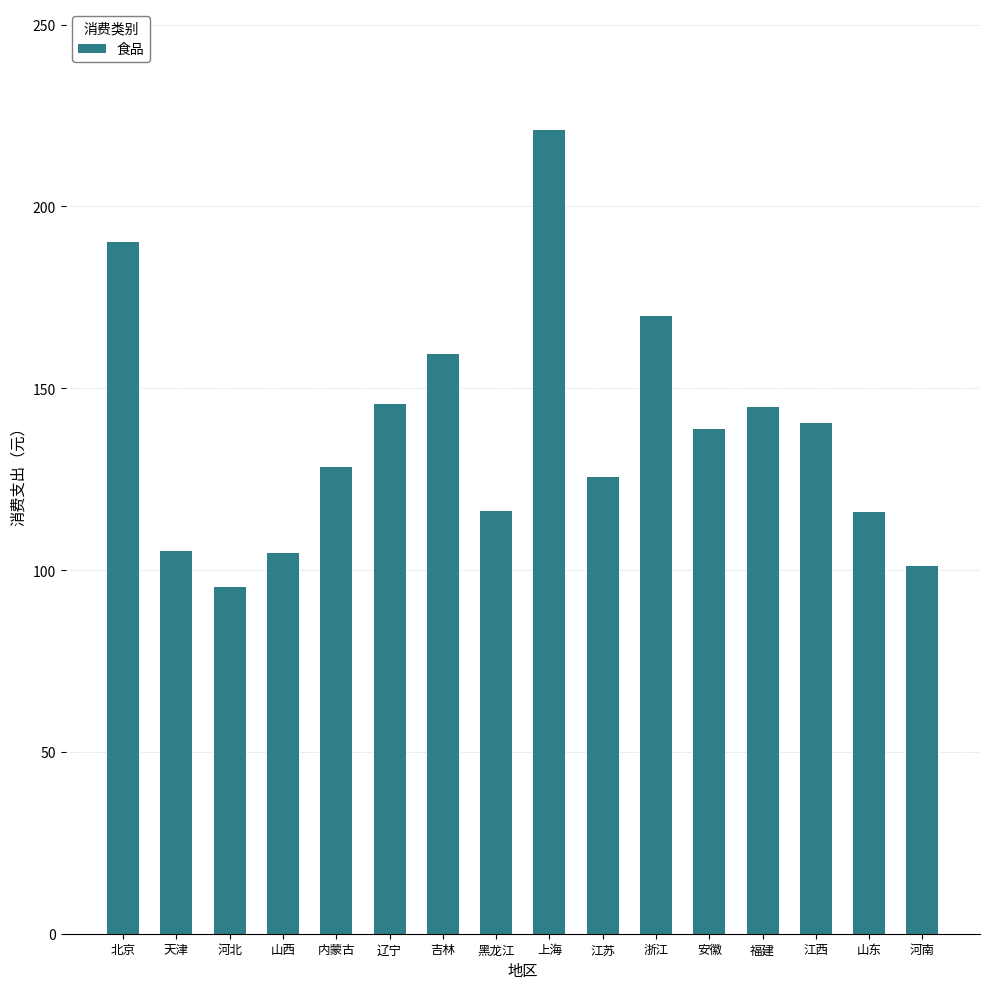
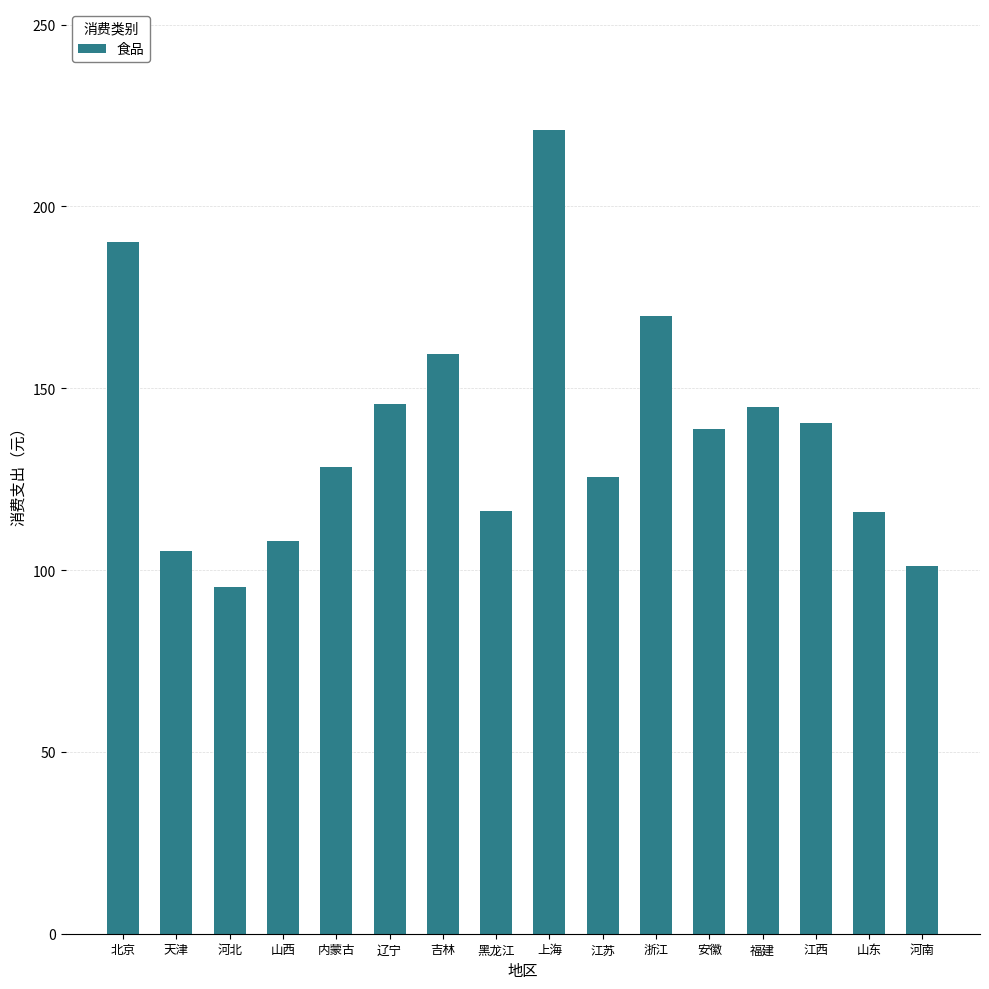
  {
    "北京": 190,
    "天津": 105,
    "河北": 95,
-   "山西": 105,
+   "山西": 108,
    "内蒙古": 128,
    "辽宁": 146,
    "吉林": 159,
    "黑龙江": 116,
    "上海": 221,
    "江苏": 125,
    "浙江": 170,
    "安徽": 139,
    "福建": 145,
    "江西": 141,
    "山东": 116,
    "河南": 101
  }
